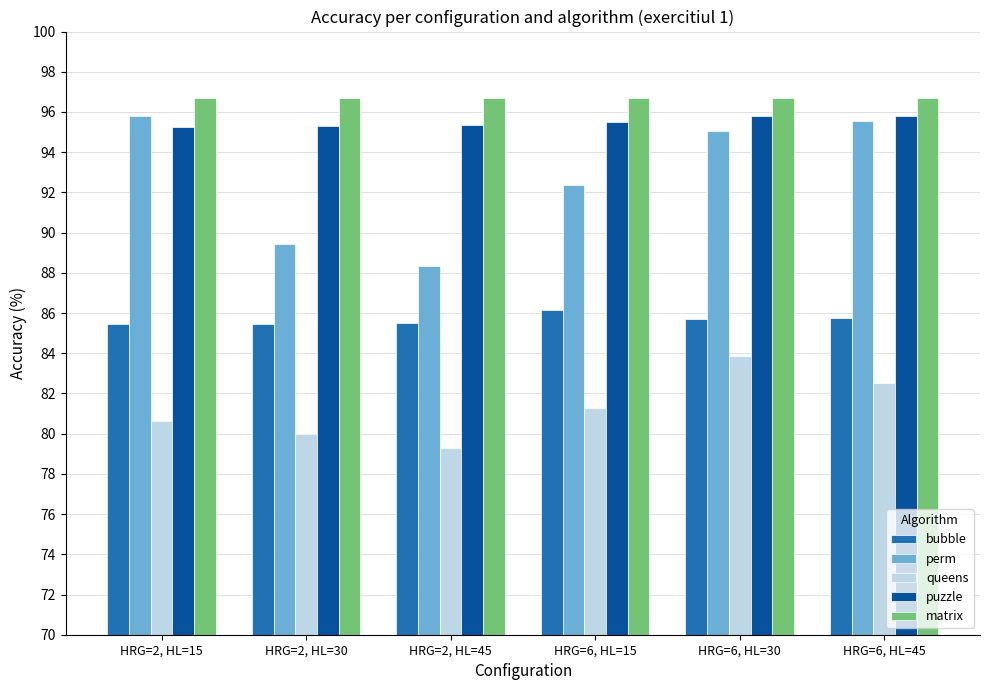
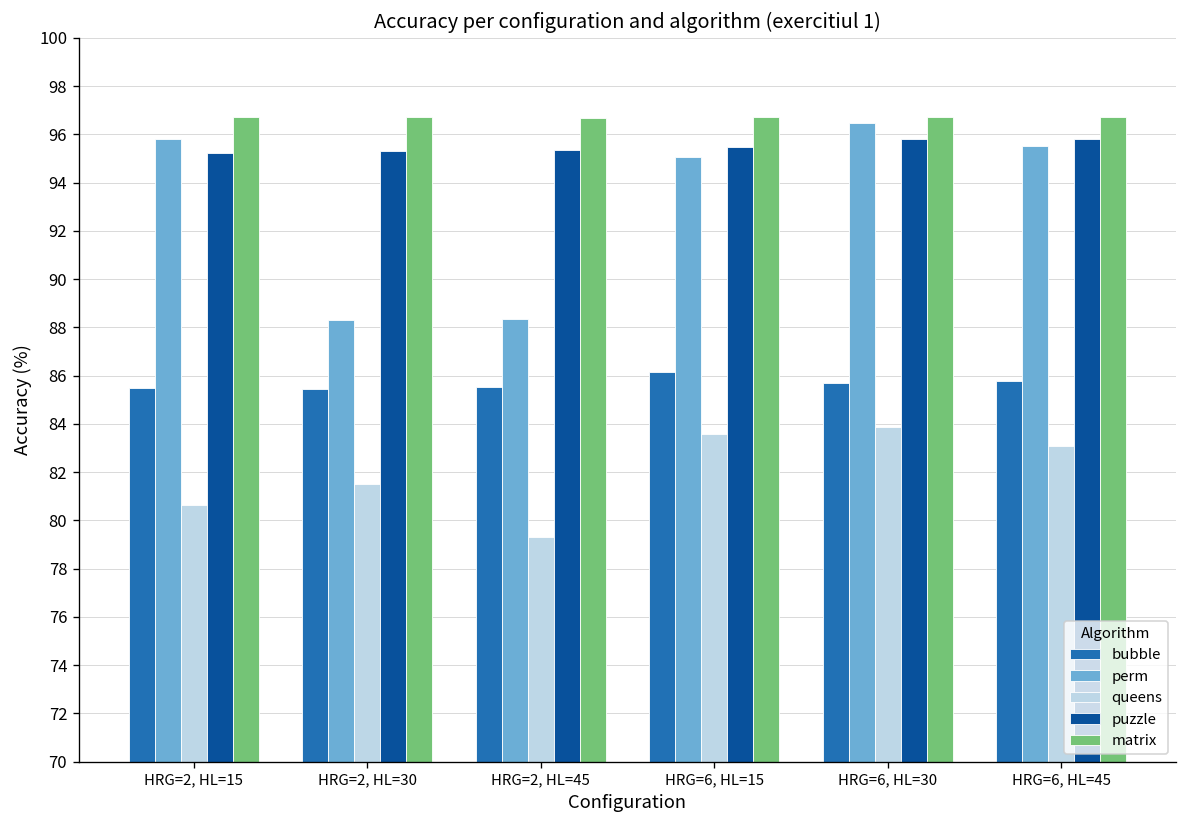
  {
    "perm": {
      "HRG=2, HL=15": 95.8,
-     "HRG=2, HL=30": 89.4,
+     "HRG=2, HL=30": 88.3,
      "HRG=2, HL=45": 88.3,
-     "HRG=6, HL=15": 92.4,
-     "HRG=6, HL=30": 95.0,
+     "HRG=6, HL=15": 95.1,
+     "HRG=6, HL=30": 96.5,
      "HRG=6, HL=45": 95.5
    },
    "queens": {
      "HRG=2, HL=15": 80.7,
-     "HRG=2, HL=30": 80.0,
+     "HRG=2, HL=30": 81.5,
      "HRG=2, HL=45": 79.3,
-     "HRG=6, HL=15": 81.3,
+     "HRG=6, HL=15": 83.6,
      "HRG=6, HL=30": 83.9,
-     "HRG=6, HL=45": 82.5
+     "HRG=6, HL=45": 83.1
    },
    "matrix": {
      "HRG=2, HL=15": 96.7,
      "HRG=2, HL=30": 96.7,
      "HRG=2, HL=45": 96.7,
      "HRG=6, HL=15": 96.7,
      "HRG=6, HL=30": 96.7,
      "HRG=6, HL=45": 96.7
    }
  }
